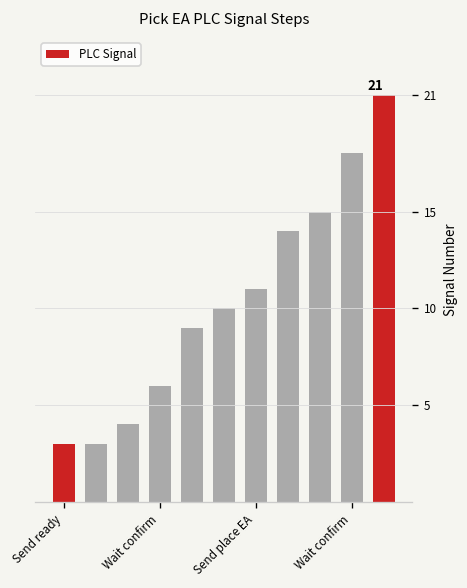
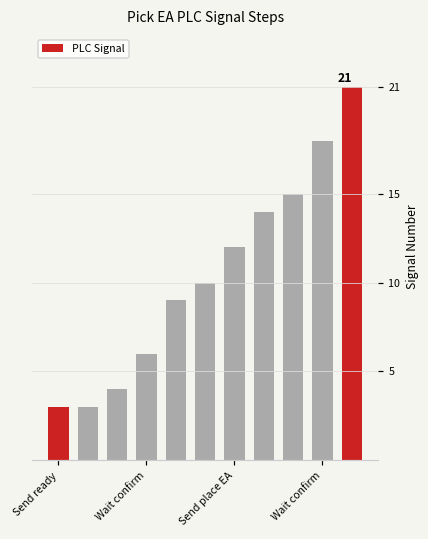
  {
    "Send ready": 3,
-   "Send place EA": 11
+   "Send place EA": 12
  }
